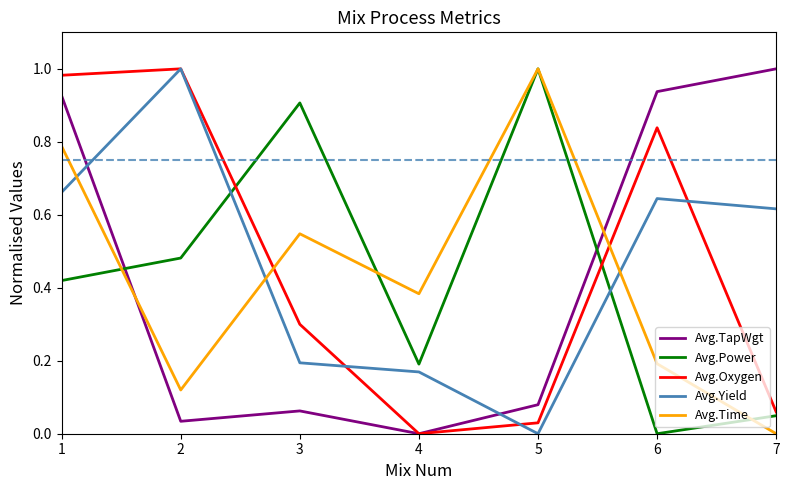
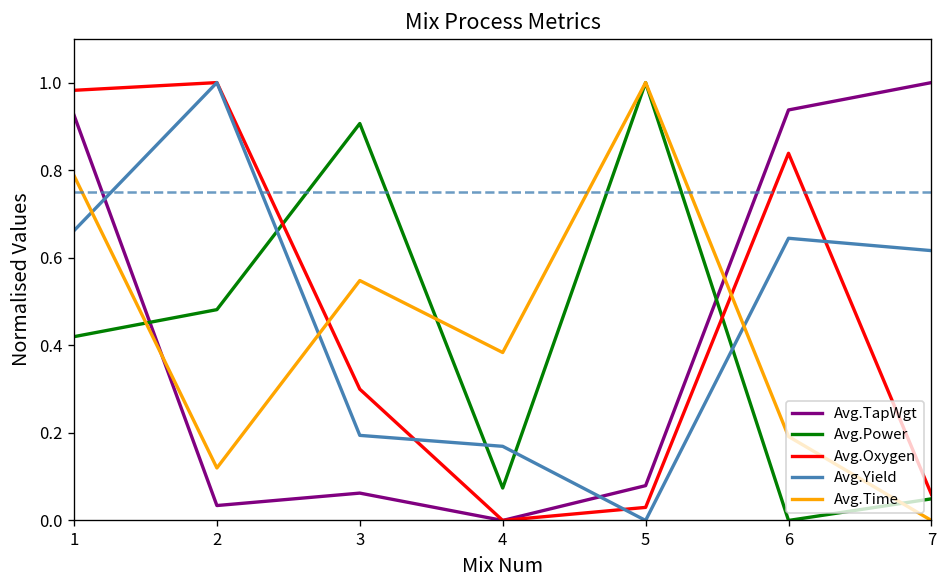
  {
    "Avg.TapWgt": {
      "1": 0.93,
      "2": 0.03,
      "3": 0.06,
      "5": 0.08,
      "6": 0.94,
      "7": 1.00
    },
    "Avg.Power": {
      "1": 0.42,
      "2": 0.48,
      "3": 0.91,
-     "4": 0.19,
+     "4": 0.07,
      "6": 0.00,
      "7": 0.05
    },
    "Avg.Oxygen": {
      "1": 0.98,
      "3": 0.30,
      "5": 0.03,
      "6": 0.84,
      "7": 0.06
    },
    "Avg.Yield": {
      "1": 0.66,
      "3": 0.19,
      "4": 0.17,
      "5": 0.00,
      "6": 0.64,
      "7": 0.62
    },
    "Avg.Time": {
      "1": 0.79,
      "2": 0.12,
      "3": 0.55,
      "4": 0.38,
      "7": 0.00
    }
  }
